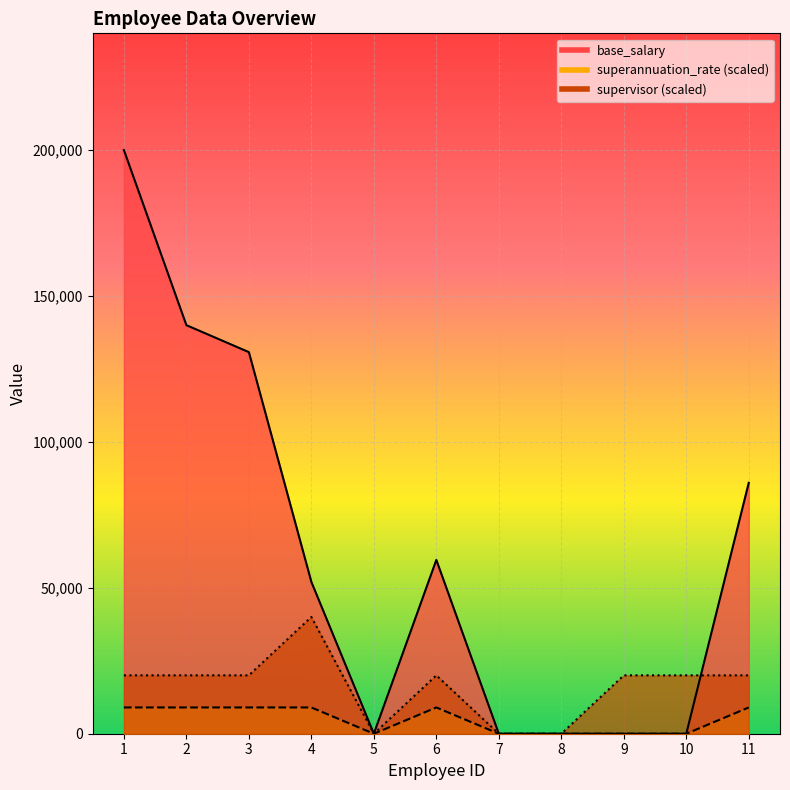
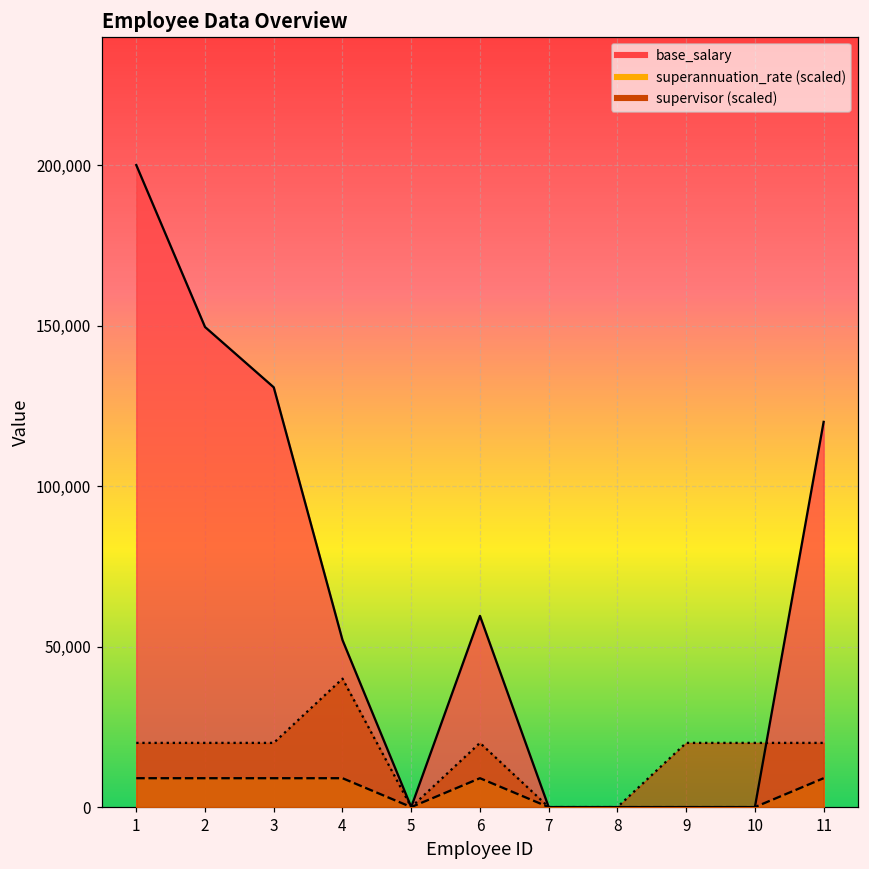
  {
    "base_salary": {
      "1": "200,000",
-     "2": "140,000",
+     "2": "150,000",
      "3": "131,000",
      "4": "52,000",
      "6": "60,000",
-     "11": "86,000"
+     "11": "120,000"
    }
  }
